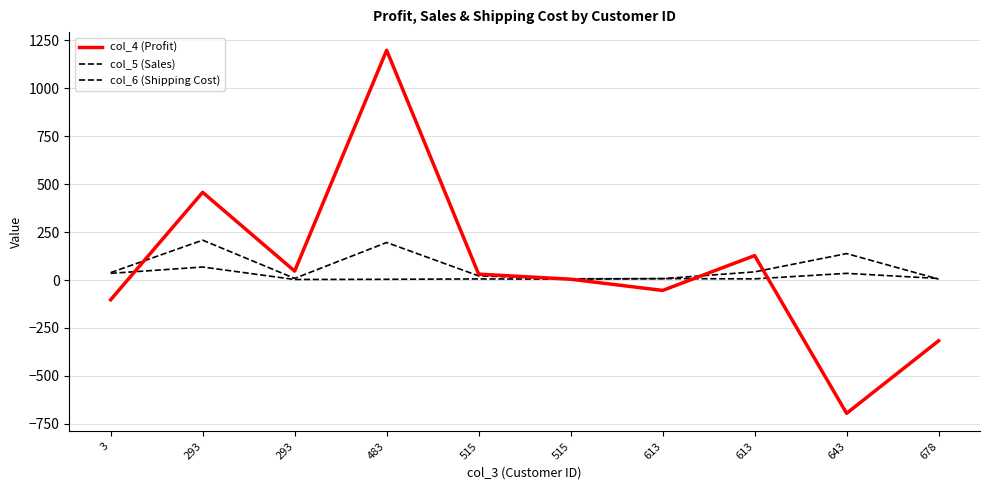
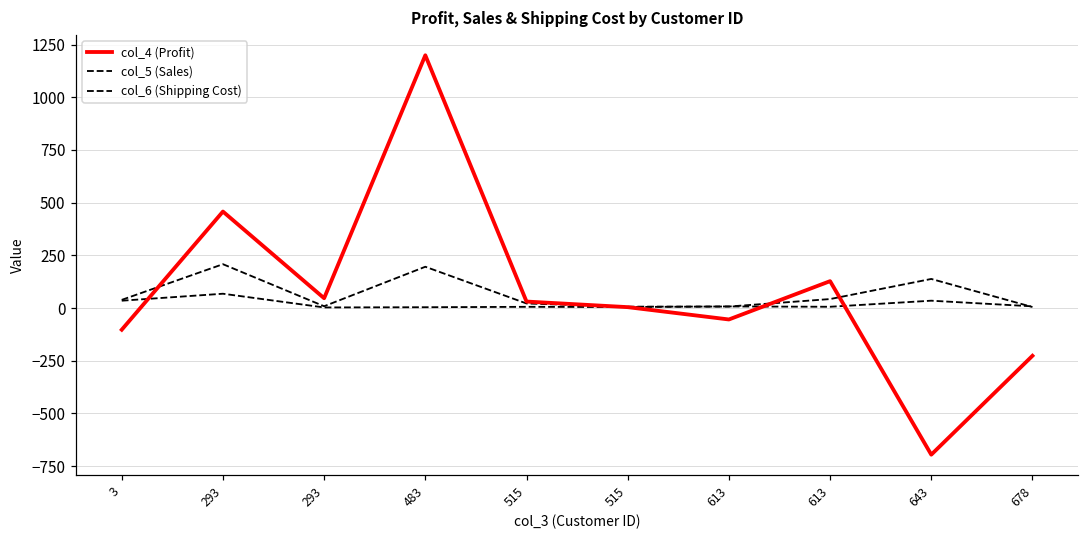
  {
    "col_4 (Profit)": {
      "3": -100,
      "483": 1200,
      "643": -700,
-     "678": -320
+     "678": -230
    }
  }
